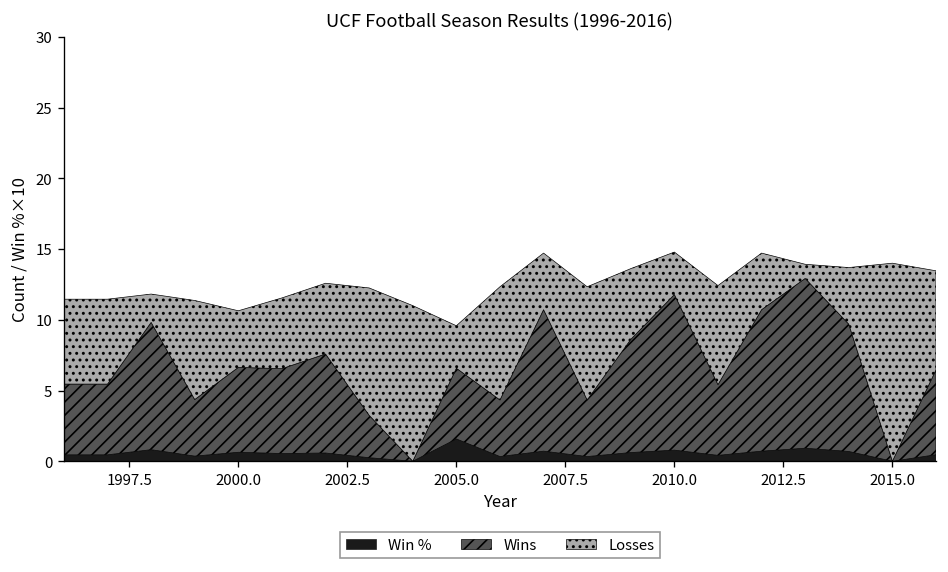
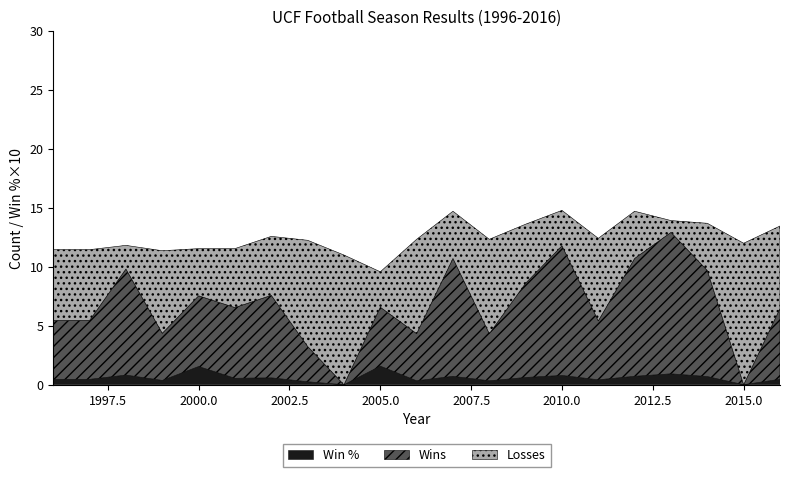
  {
    "Win %": {
-     "2000.0": 0.6
+     "2000.0": 1.5
    },
    "Losses": {
      "2000.0": 4,
      "2005.0": 3,
      "2010.0": 3,
-     "2015.0": 14
+     "2015.0": 12
    }
  }
